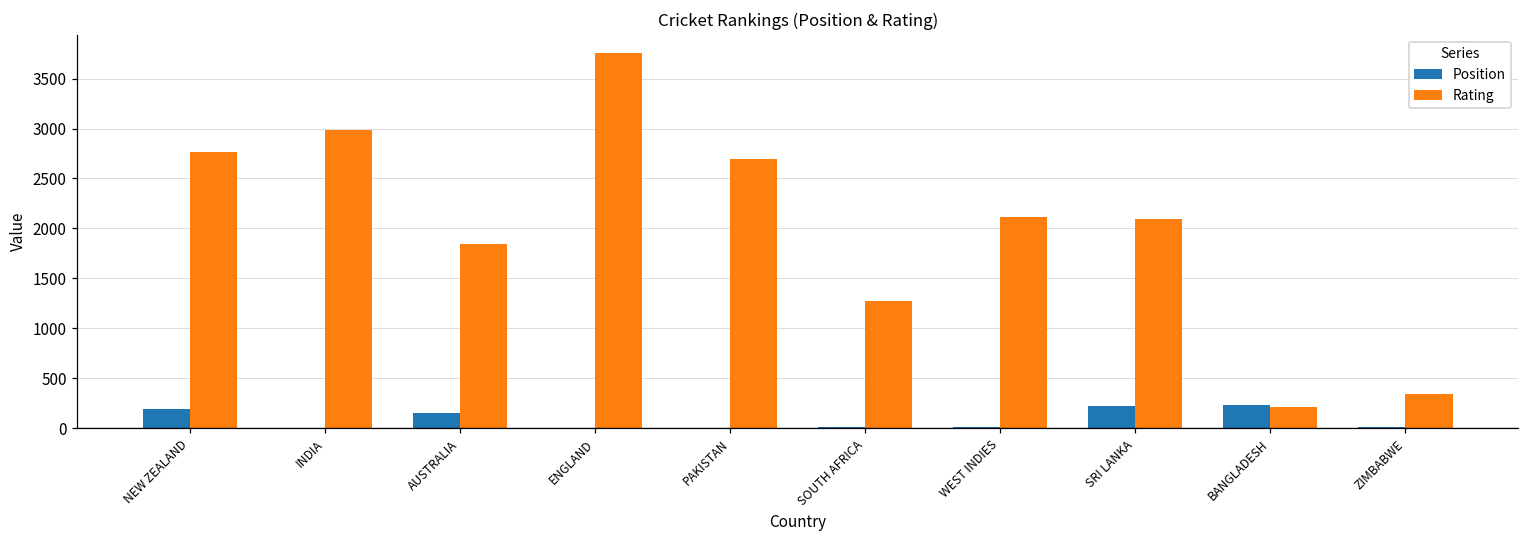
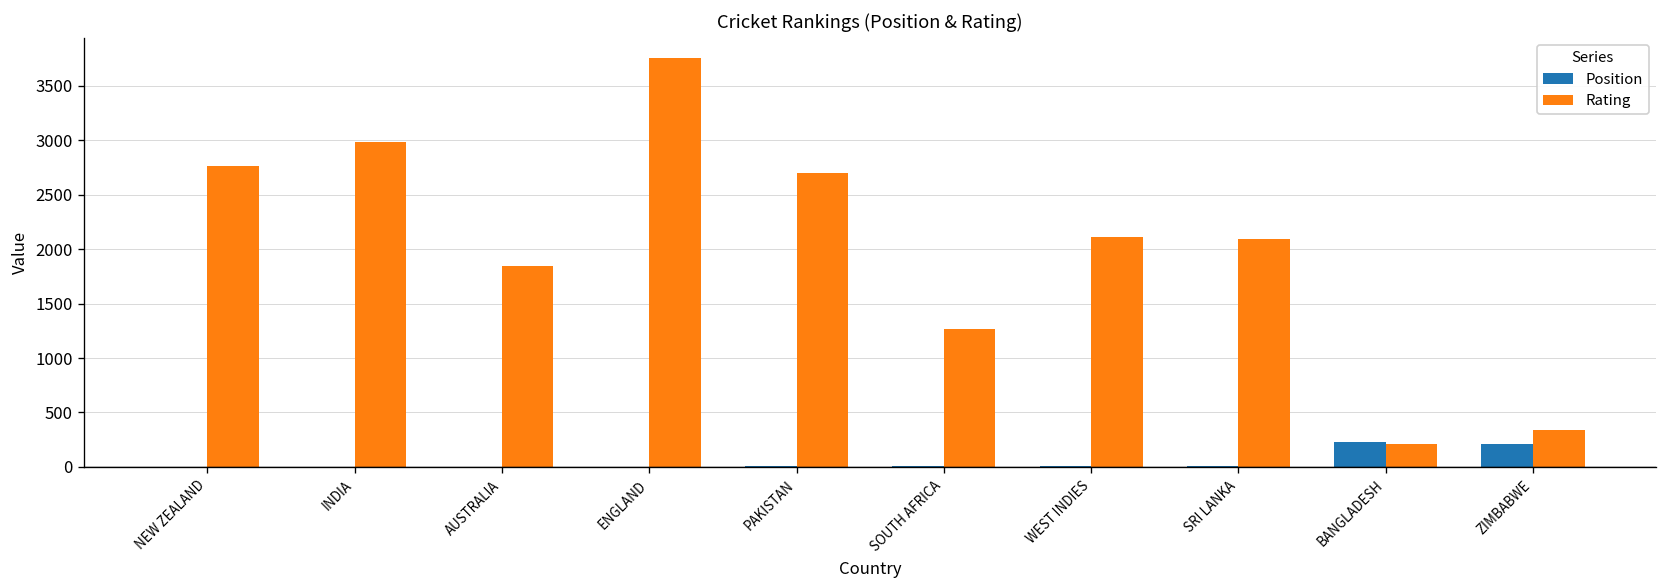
  {
    "Position": {
-     "NEW ZEALAND": 200,
-     "AUSTRALIA": 200,
-     "SRI LANKA": 200,
+     "NEW ZEALAND": 0,
+     "AUSTRALIA": 0,
+     "SRI LANKA": 0,
      "BANGLADESH": 200,
-     "ZIMBABWE": 0
+     "ZIMBABWE": 200
    },
    "Rating": {
      "NEW ZEALAND": 2800,
      "INDIA": 3000,
      "AUSTRALIA": 1800,
      "ENGLAND": 3800,
      "PAKISTAN": 2700,
      "SOUTH AFRICA": 1300,
      "WEST INDIES": 2100,
      "SRI LANKA": 2100,
      "BANGLADESH": 200,
      "ZIMBABWE": 300
    }
  }
